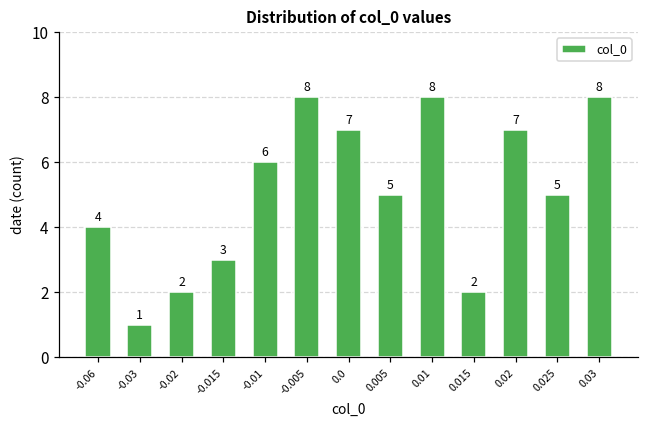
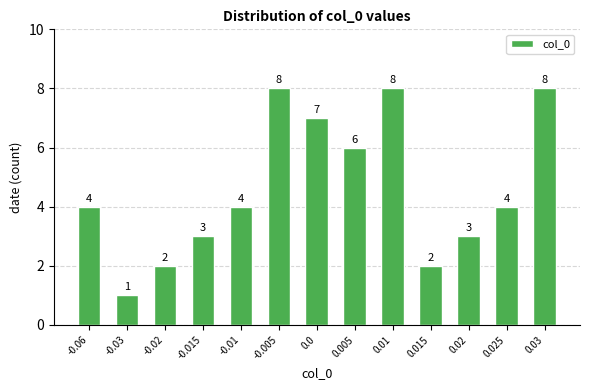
  {
    "-0.06": 4,
    "-0.03": 1,
    "-0.02": 2,
    "-0.015": 3,
-   "-0.01": 6,
+   "-0.01": 4,
    "-0.005": 8,
    "0.0": 7,
-   "0.005": 5,
+   "0.005": 6,
    "0.01": 8,
    "0.015": 2,
-   "0.02": 7,
-   "0.025": 5,
+   "0.02": 3,
+   "0.025": 4,
    "0.03": 8
  }
